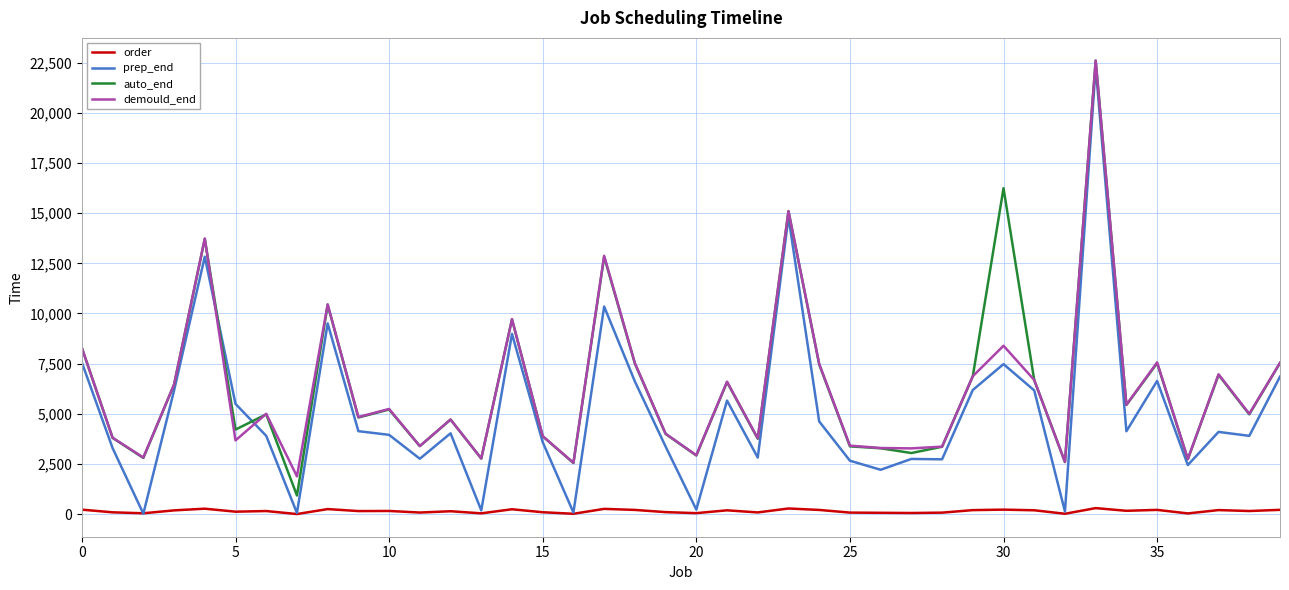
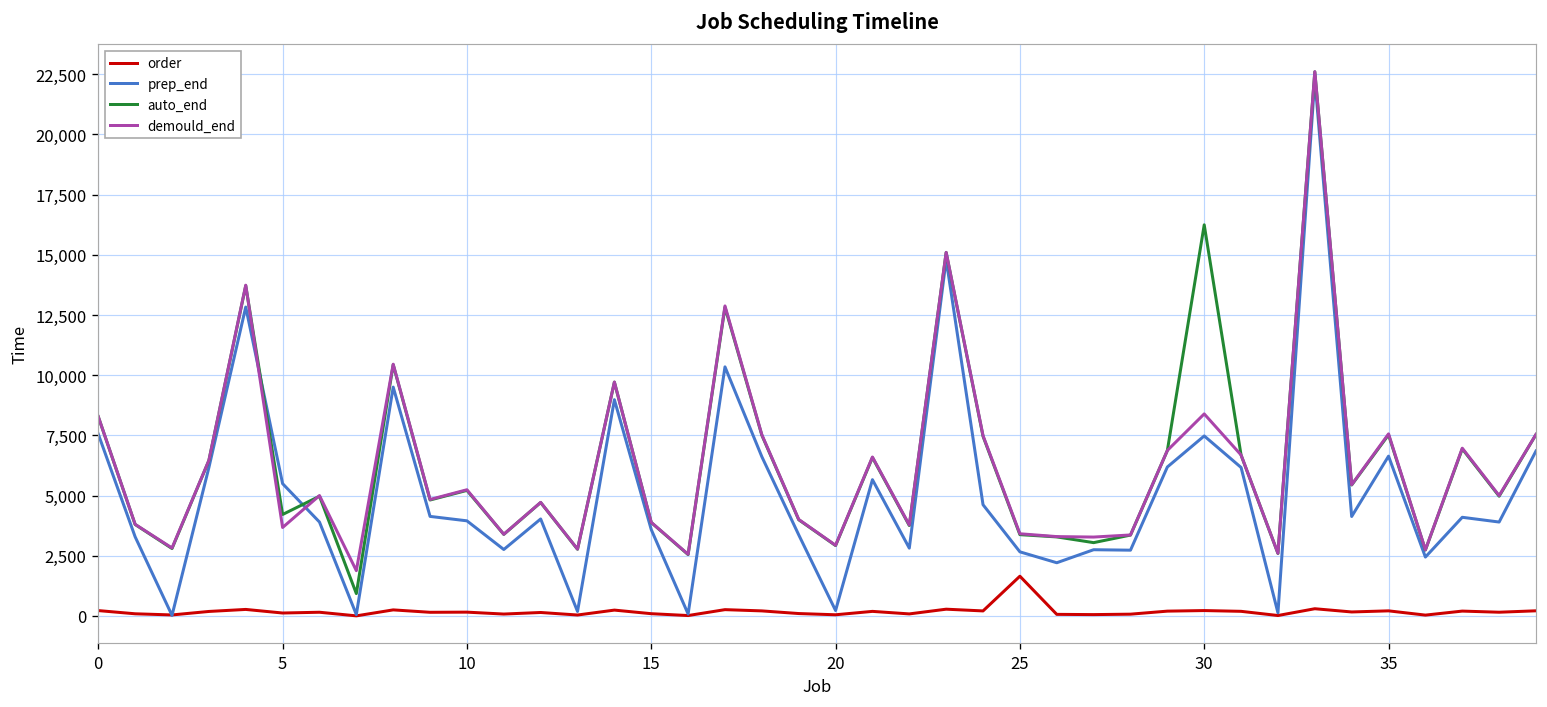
  {
    "order": {
      "0": "200",
      "5": "100",
      "10": "200",
      "15": "100",
      "20": "0",
-     "25": "100",
+     "25": "1,700",
      "30": "200",
      "35": "200"
    },
    "prep_end": {
      "0": "7,600",
      "5": "5,500",
      "10": "4,000",
      "15": "3,600",
      "20": "200",
      "25": "2,700",
      "30": "7,500",
      "35": "6,600"
    },
    "auto_end": {
      "5": "4,200",
      "30": "16,200"
    },
    "demould_end": {
      "5": "3,700",
      "30": "8,400"
    }
  }
